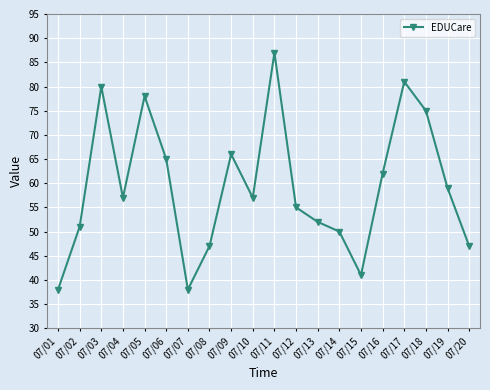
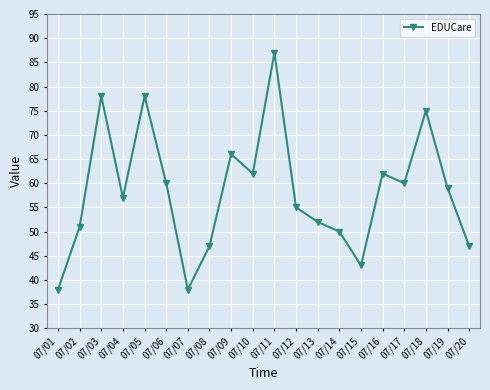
  {
    "07/01": 38,
    "07/02": 51,
-   "07/03": 80,
+   "07/03": 78,
    "07/04": 57,
    "07/05": 78,
-   "07/06": 65,
+   "07/06": 60,
    "07/07": 38,
    "07/08": 47,
    "07/09": 66,
-   "07/10": 57,
+   "07/10": 62,
    "07/11": 87,
    "07/12": 55,
    "07/13": 52,
    "07/14": 50,
-   "07/15": 41,
+   "07/15": 43,
    "07/16": 62,
-   "07/17": 81,
+   "07/17": 60,
    "07/18": 75,
    "07/19": 59,
    "07/20": 47
  }
